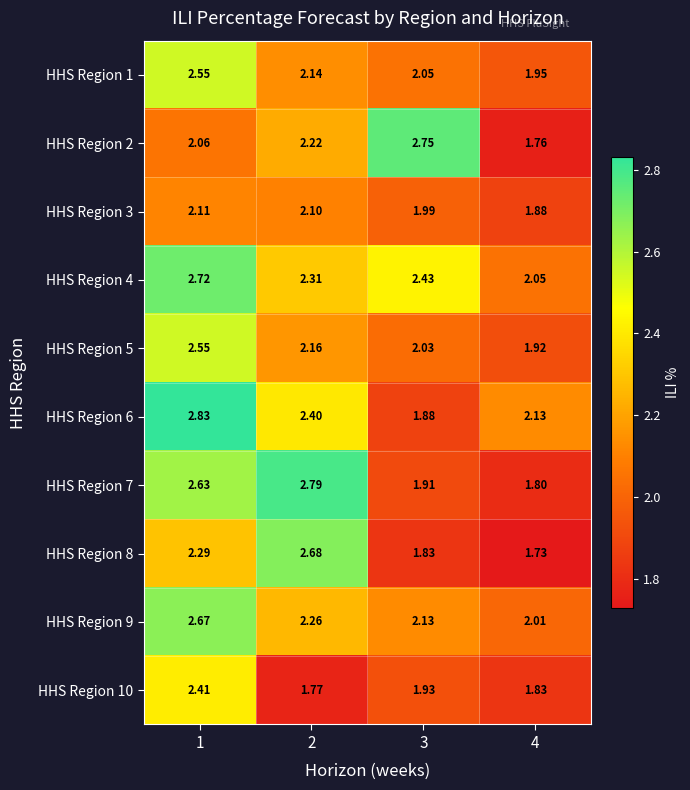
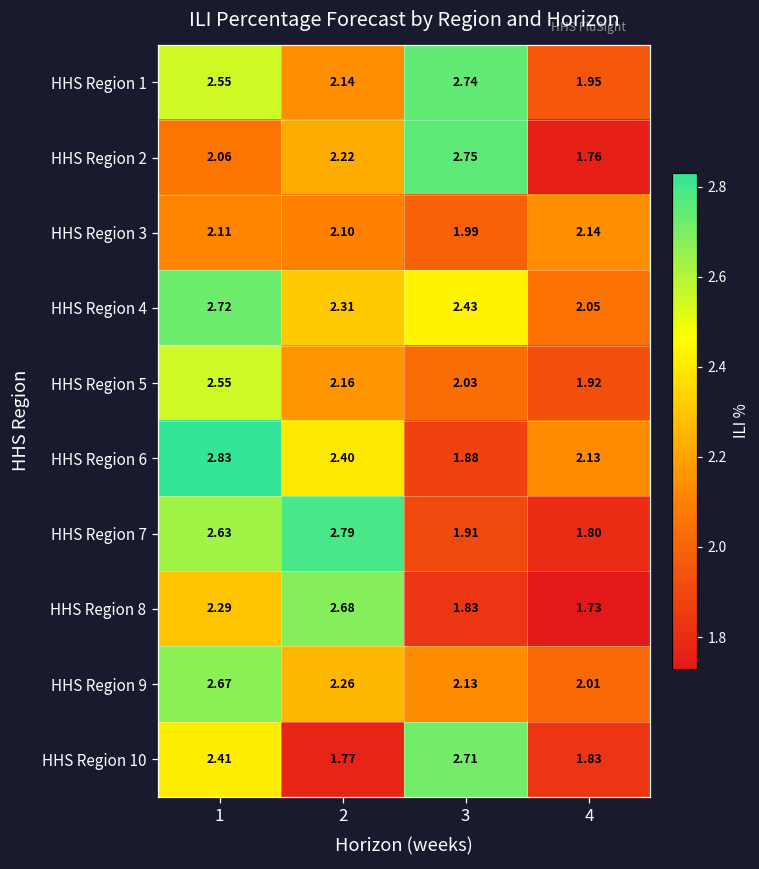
  {
    "HHS Region 1": {
      "1": 2.55,
      "2": 2.14,
-     "3": 2.05,
+     "3": 2.74,
      "4": 1.95
    },
    "HHS Region 2": {
      "1": 2.06,
      "2": 2.22,
      "3": 2.75,
      "4": 1.76
    },
    "HHS Region 3": {
      "1": 2.11,
      "2": 2.10,
      "3": 1.99,
-     "4": 1.88
+     "4": 2.14
    },
    "HHS Region 4": {
      "1": 2.72,
      "2": 2.31,
      "3": 2.43,
      "4": 2.05
    },
    "HHS Region 5": {
      "1": 2.55,
      "2": 2.16,
      "3": 2.03,
      "4": 1.92
    },
    "HHS Region 6": {
      "1": 2.83,
      "2": 2.40,
      "3": 1.88,
      "4": 2.13
    },
    "HHS Region 7": {
      "1": 2.63,
      "2": 2.79,
      "3": 1.91,
      "4": 1.80
    },
    "HHS Region 8": {
      "1": 2.29,
      "2": 2.68,
      "3": 1.83,
      "4": 1.73
    },
    "HHS Region 9": {
      "1": 2.67,
      "2": 2.26,
      "3": 2.13,
      "4": 2.01
    },
    "HHS Region 10": {
      "1": 2.41,
      "2": 1.77,
-     "3": 1.93,
+     "3": 2.71,
      "4": 1.83
    }
  }
